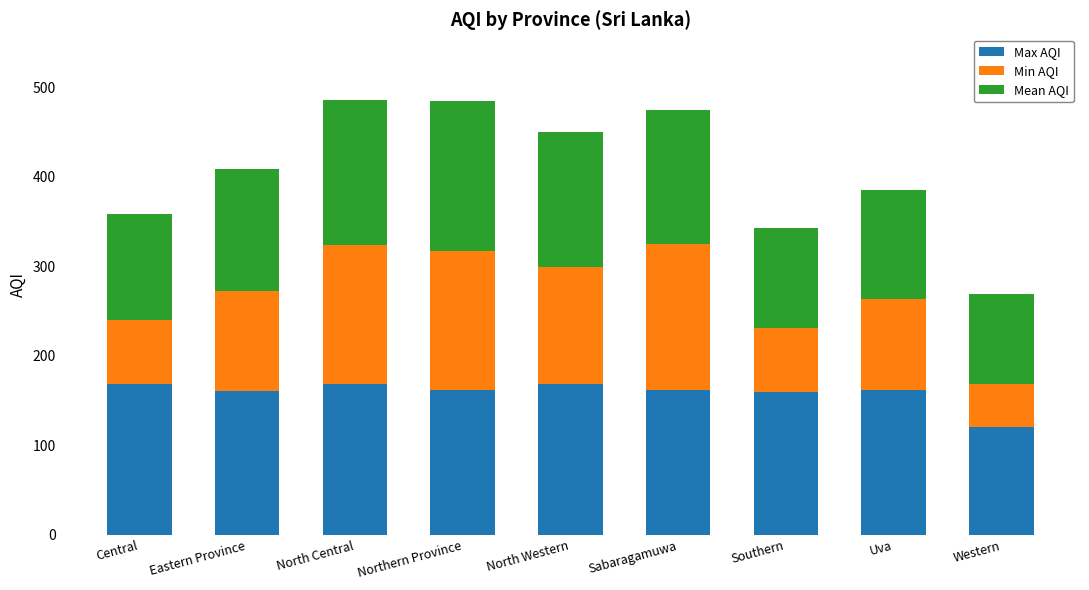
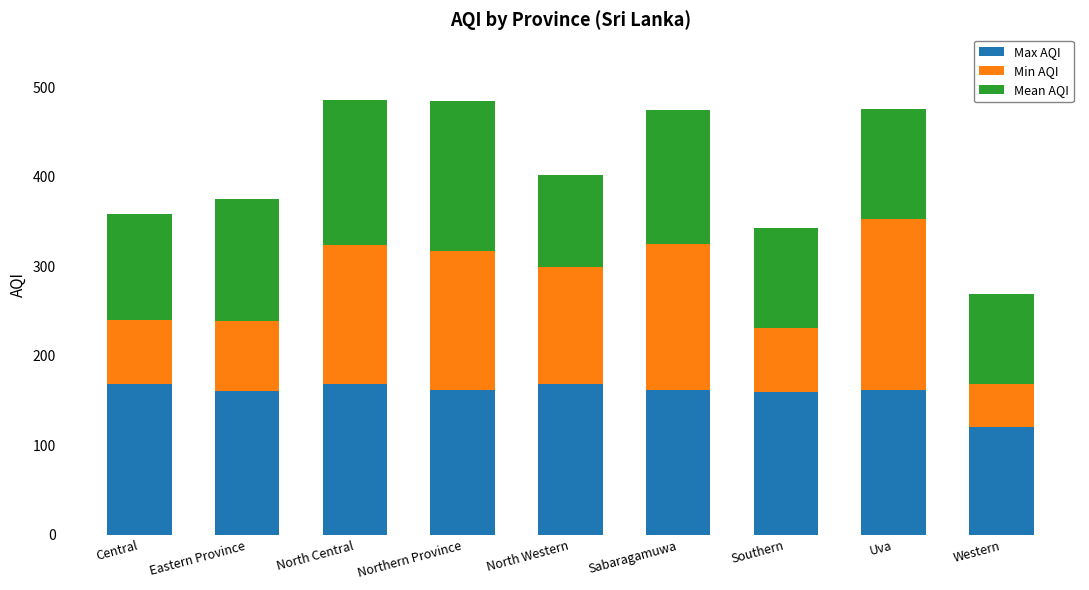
  {
    "Max AQI": {
      "Central": 170,
      "Eastern Province": 160,
      "North Central": 170,
      "Northern Province": 160,
      "North Western": 170,
      "Sabaragamuwa": 160,
      "Southern": 160,
      "Uva": 160,
      "Western": 120
    },
    "Min AQI": {
      "Central": 70,
-     "Eastern Province": 110,
+     "Eastern Province": 80,
      "North Central": 160,
      "Northern Province": 160,
      "North Western": 130,
      "Sabaragamuwa": 160,
      "Southern": 70,
-     "Uva": 100,
+     "Uva": 190,
      "Western": 50
    },
    "Mean AQI": {
      "Central": 120,
      "Eastern Province": 140,
      "North Central": 160,
      "Northern Province": 170,
-     "North Western": 150,
+     "North Western": 100,
      "Sabaragamuwa": 150,
      "Southern": 110,
      "Uva": 120,
      "Western": 100
    }
  }
